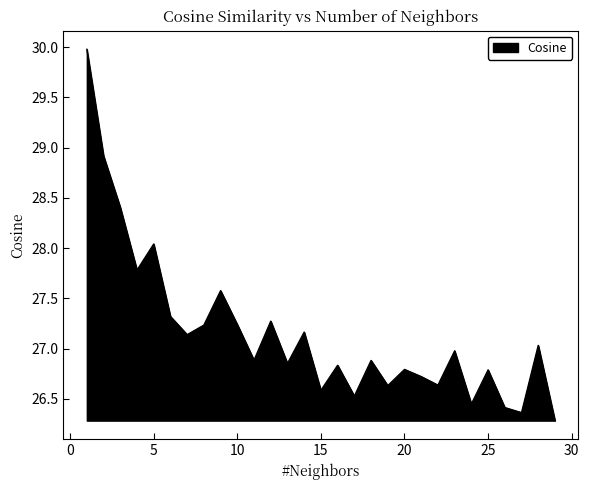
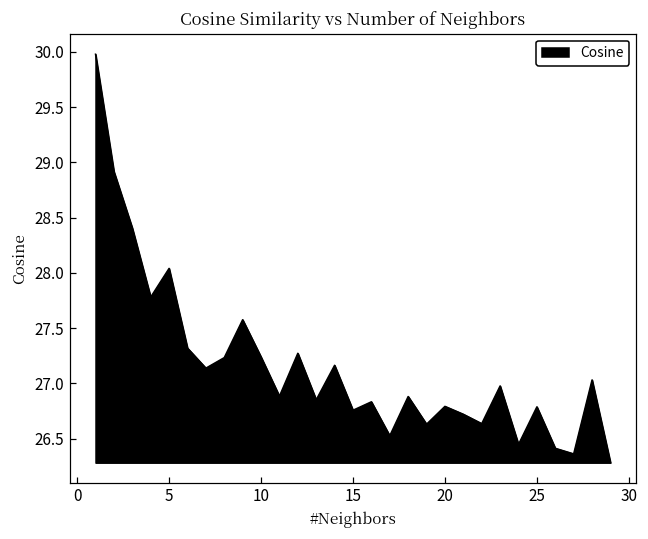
  {
    "5": 28.04,
    "10": 27.24,
-   "15": 26.58,
+   "15": 26.76,
    "20": 26.79,
    "25": 26.79
  }
